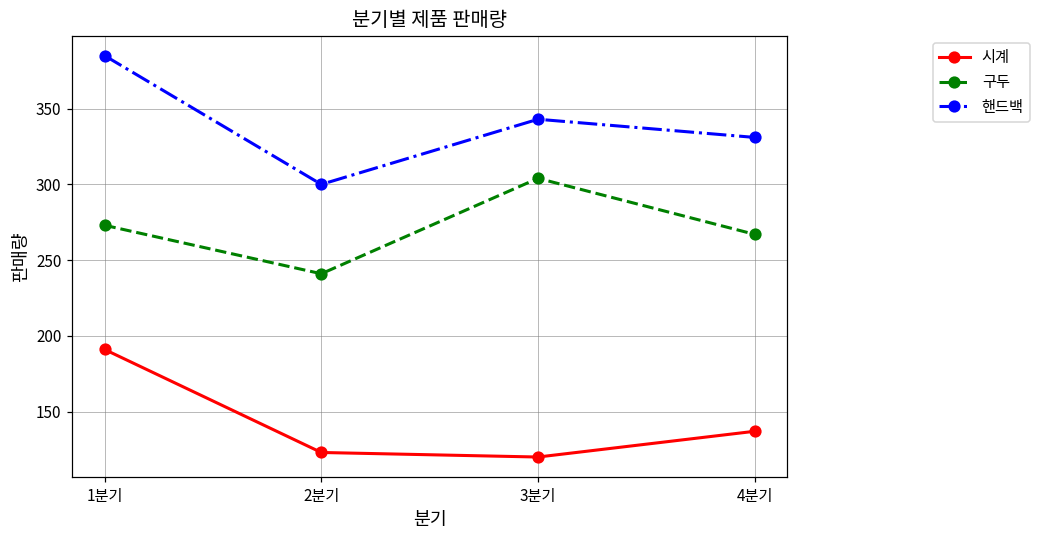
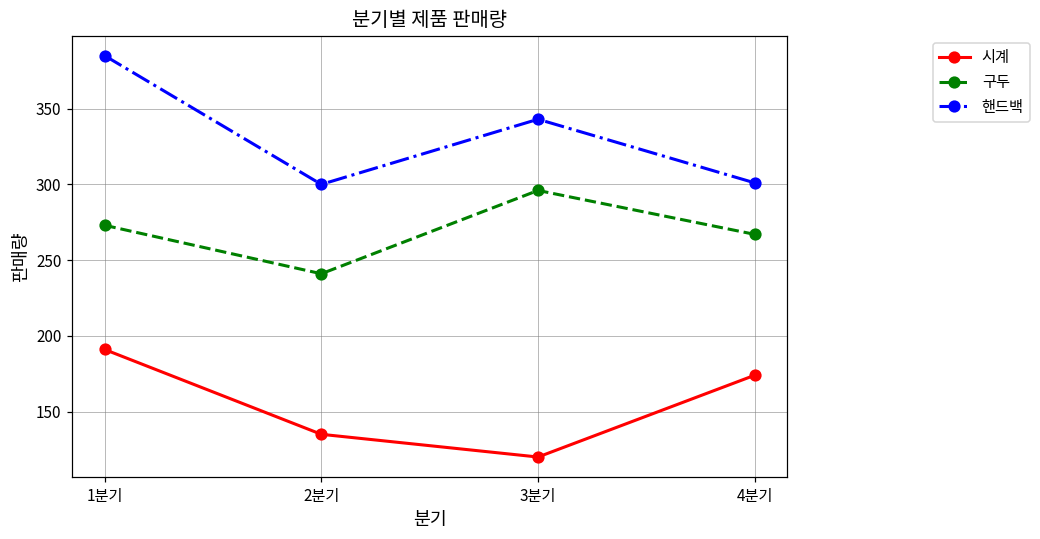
  {
    "시계": {
      "1분기": 191,
-     "2분기": 123,
+     "2분기": 135,
      "3분기": 120,
-     "4분기": 137
+     "4분기": 174
    },
    "구두": {
      "1분기": 273,
      "2분기": 241,
-     "3분기": 304,
+     "3분기": 296,
      "4분기": 267
    },
    "핸드백": {
      "1분기": 385,
      "2분기": 300,
      "3분기": 343,
-     "4분기": 331
+     "4분기": 301
    }
  }
